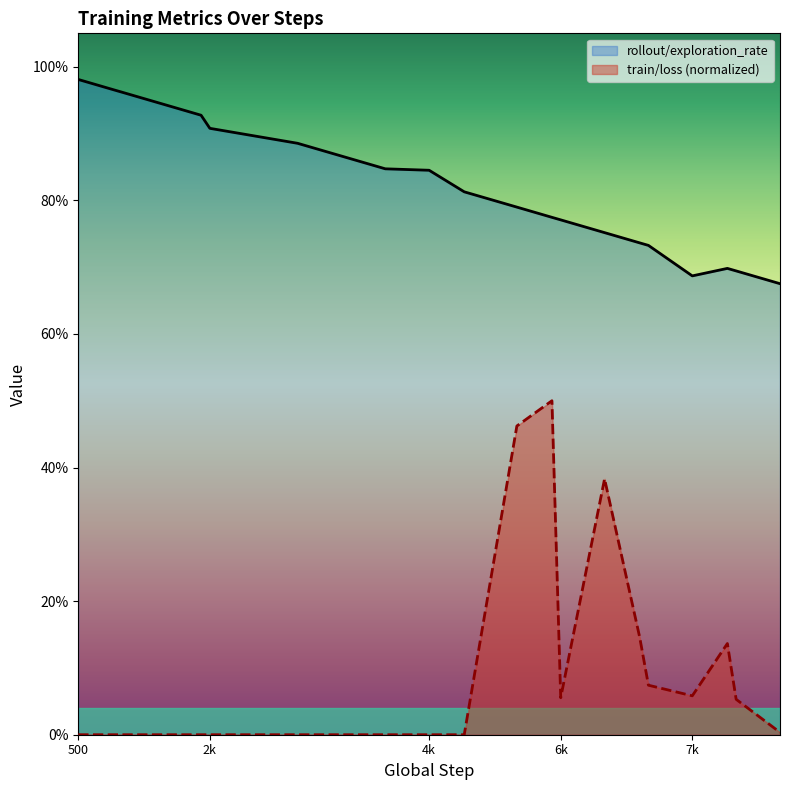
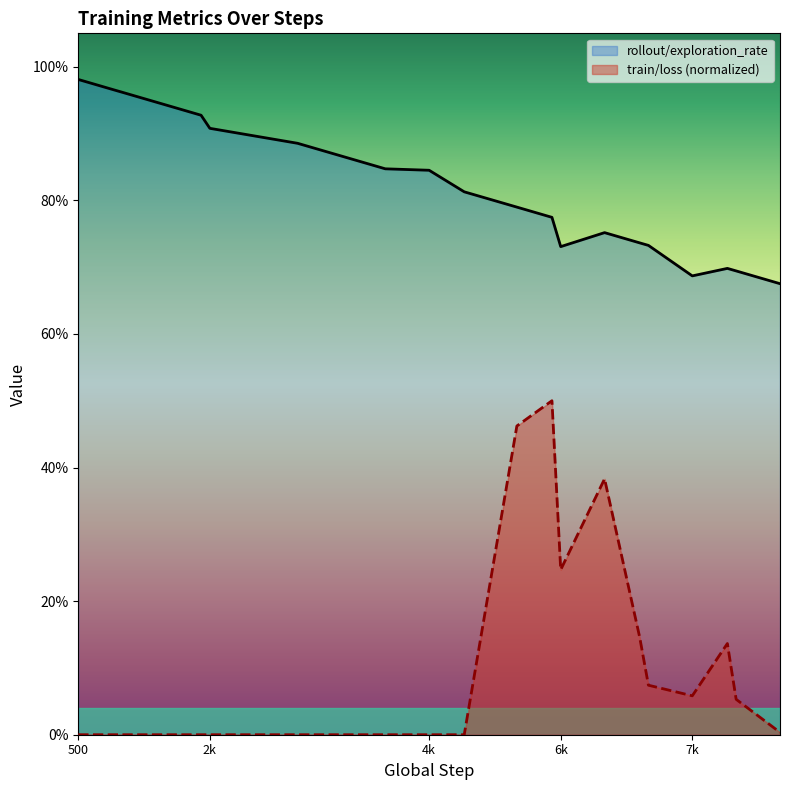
  {
    "rollout/exploration_rate": {
      "500": "98%",
      "2k": "91%",
      "4k": "85%",
-     "6k": "77%",
+     "6k": "73%",
      "7k": "69%"
    },
    "train/loss (normalized)": {
-     "6k": "6%",
+     "6k": "25%",
      "7k": "6%"
    }
  }
